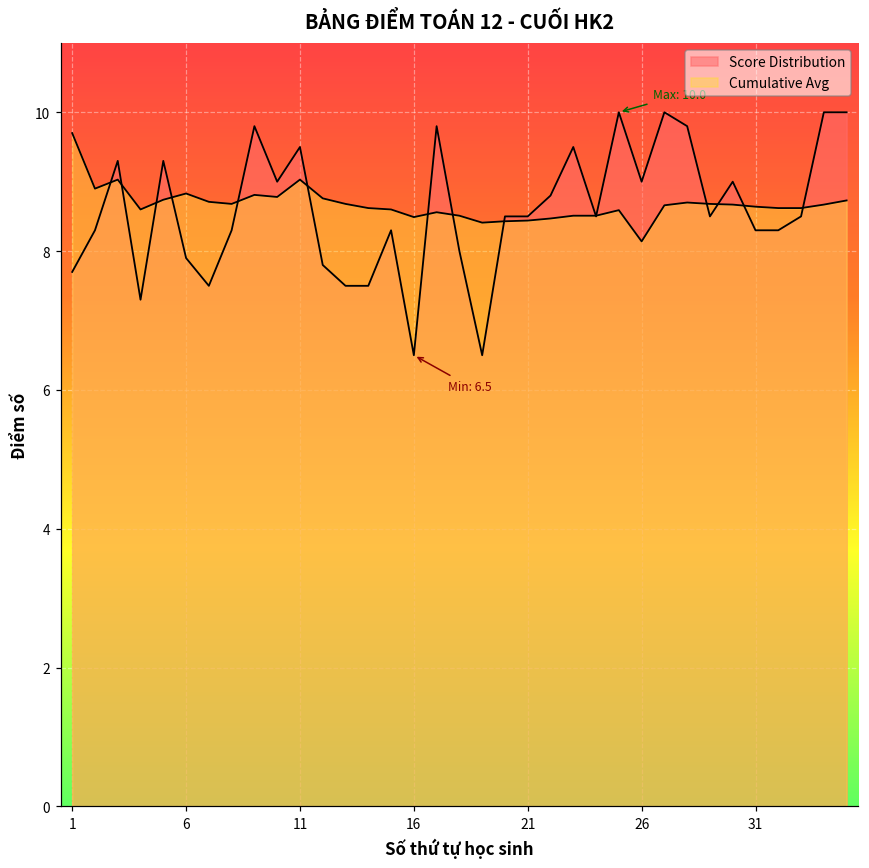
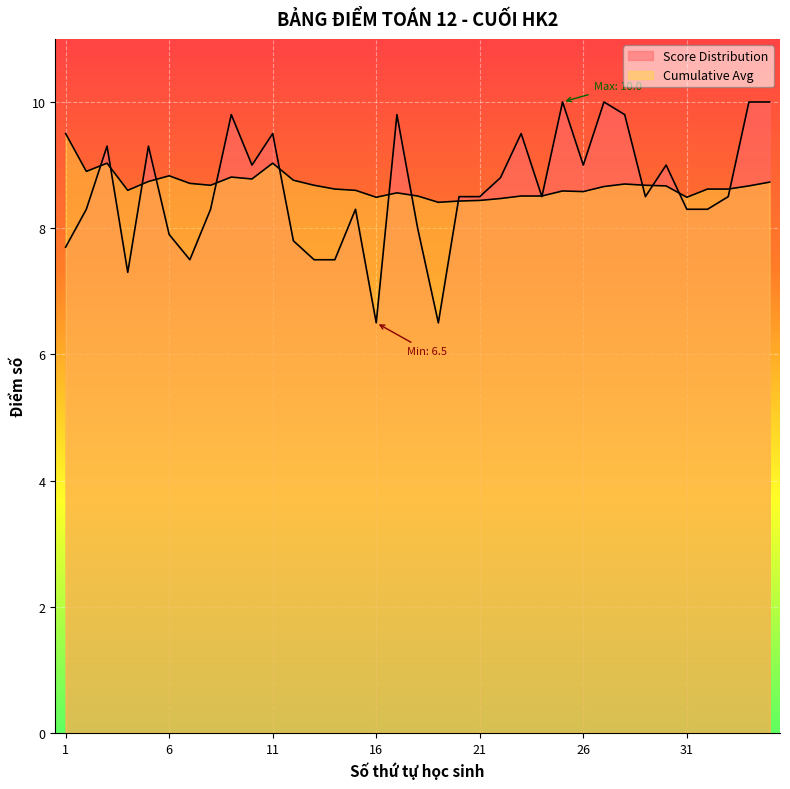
  {
    "Score Distribution": {
      "1": 7.7,
      "6": 7.9,
      "11": 9.5,
      "16": 6.5,
      "21": 8.5,
      "26": 9.0,
      "31": 8.3
    },
    "Cumulative Avg": {
-     "1": 9.7,
+     "1": 9.5,
      "6": 8.8,
      "11": 9.0,
      "16": 8.5,
      "21": 8.4,
-     "26": 8.1,
-     "31": 8.6
+     "26": 8.6,
+     "31": 8.5
    }
  }
